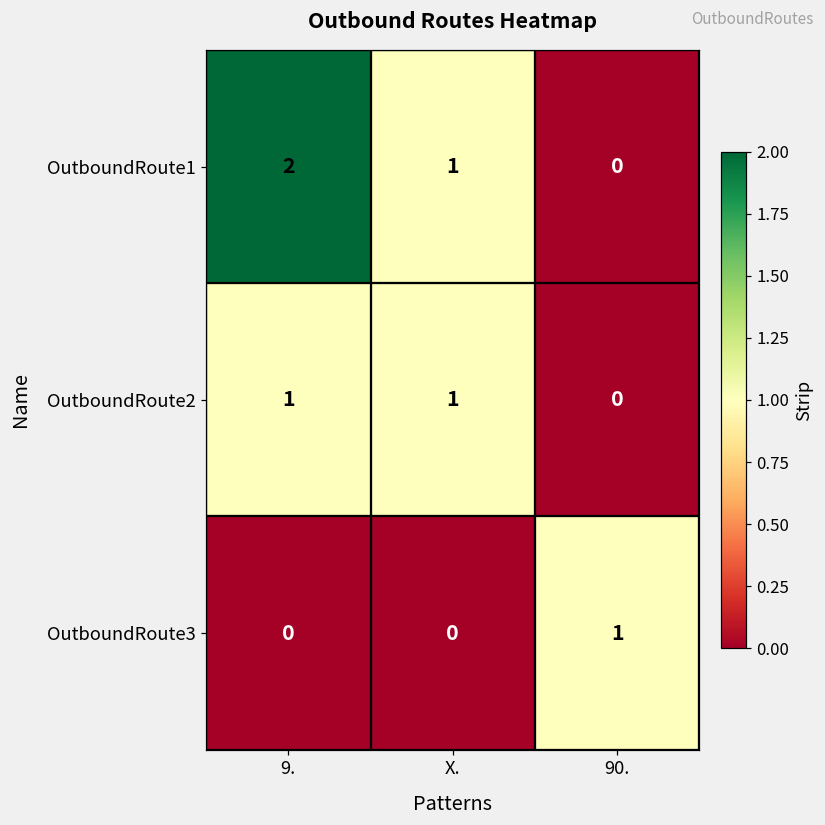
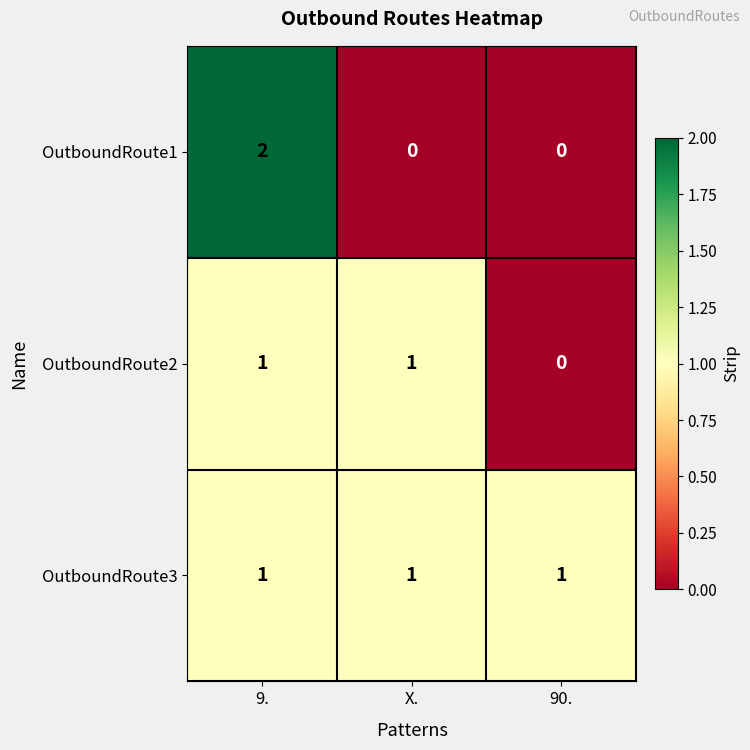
  {
    "OutboundRoute1": {
      "9.": 2,
-     "X.": 1,
+     "X.": 0,
      "90.": 0
    },
    "OutboundRoute2": {
      "9.": 1,
      "X.": 1,
      "90.": 0
    },
    "OutboundRoute3": {
-     "9.": 0,
-     "X.": 0,
+     "9.": 1,
+     "X.": 1,
      "90.": 1
    }
  }
